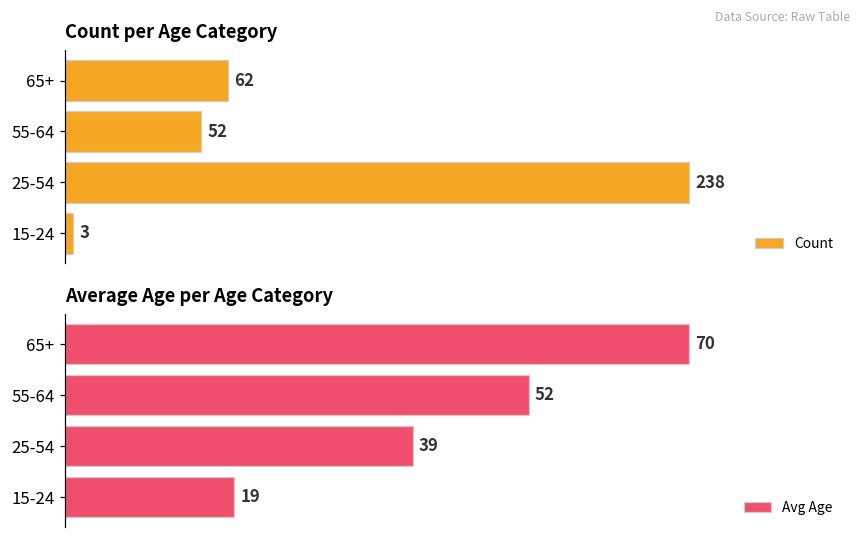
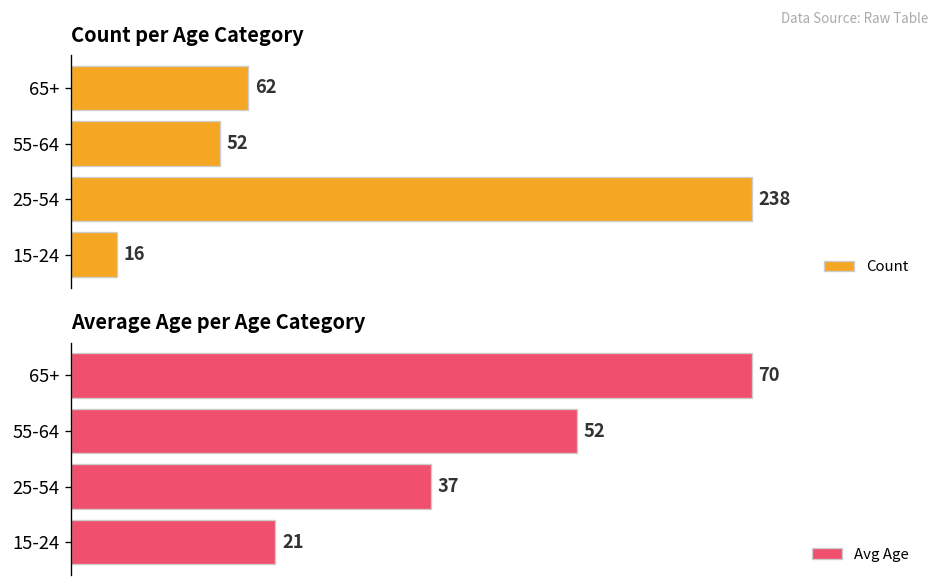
  {
    "Count per Age Category": {
      "65+": 62,
      "55-64": 52,
      "25-54": 238,
-     "15-24": 3
+     "15-24": 16
    },
    "Average Age per Age Category": {
      "65+": 70,
      "55-64": 52,
-     "25-54": 39,
-     "15-24": 19
+     "25-54": 37,
+     "15-24": 21
    }
  }
